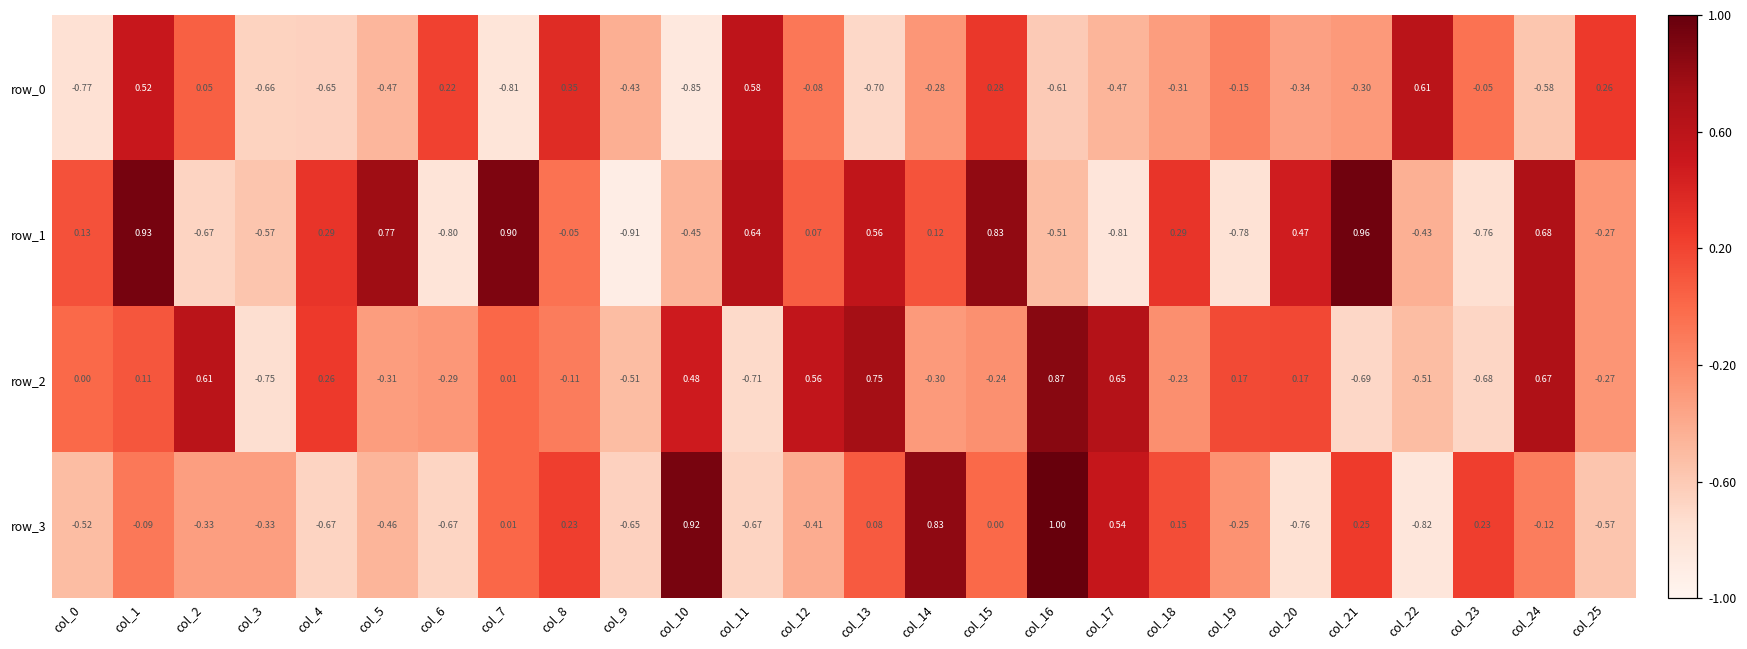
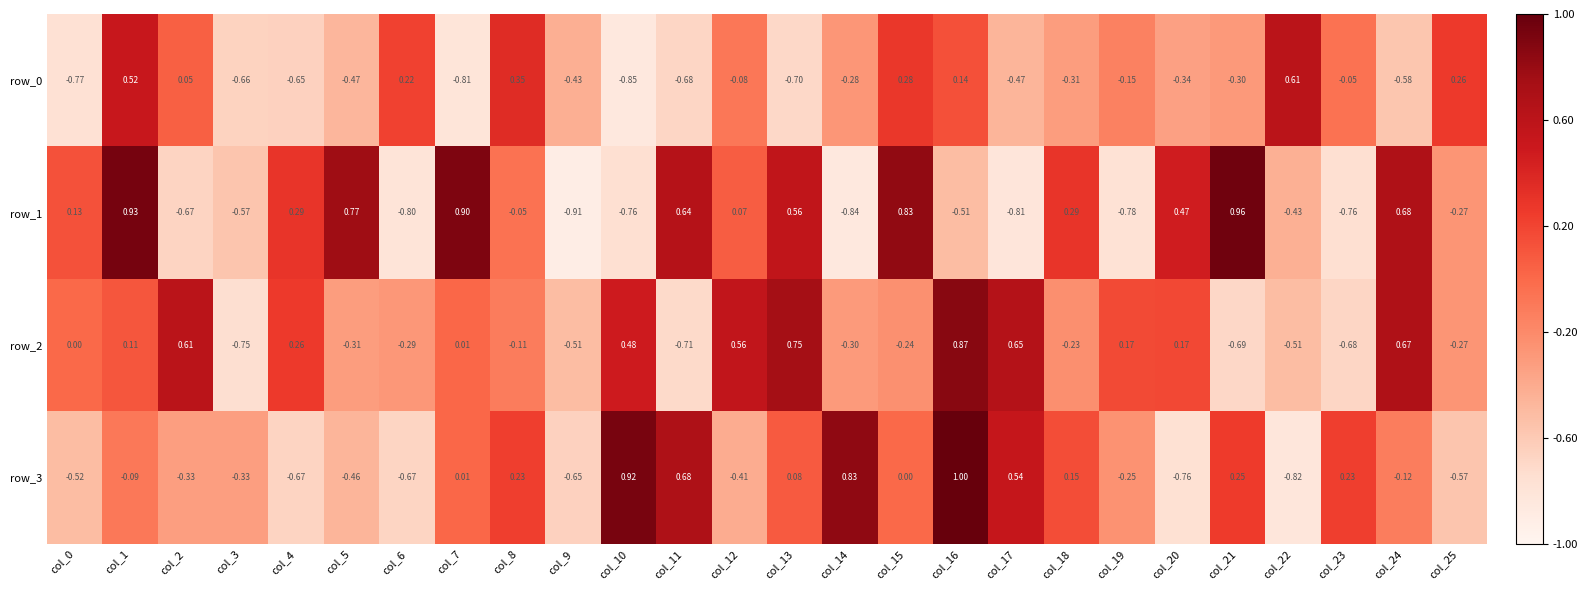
  {
    "row_0": {
      "col_0": -0.77,
      "col_1": 0.52,
      "col_2": 0.05,
      "col_3": -0.66,
      "col_4": -0.65,
      "col_5": -0.47,
      "col_6": 0.22,
      "col_7": -0.81,
      "col_8": 0.35,
      "col_9": -0.43,
      "col_10": -0.85,
-     "col_11": 0.58,
+     "col_11": -0.68,
      "col_12": -0.08,
      "col_13": -0.70,
      "col_14": -0.28,
      "col_15": 0.28,
-     "col_16": -0.61,
+     "col_16": 0.14,
      "col_17": -0.47,
      "col_18": -0.31,
      "col_19": -0.15,
      "col_20": -0.34,
      "col_21": -0.30,
      "col_22": 0.61,
      "col_23": -0.05,
      "col_24": -0.58,
      "col_25": 0.26
    },
    "row_1": {
      "col_0": 0.13,
      "col_1": 0.93,
      "col_2": -0.67,
      "col_3": -0.57,
      "col_4": 0.29,
      "col_5": 0.77,
      "col_6": -0.80,
      "col_7": 0.90,
      "col_8": -0.05,
      "col_9": -0.91,
-     "col_10": -0.45,
+     "col_10": -0.76,
      "col_11": 0.64,
      "col_12": 0.07,
      "col_13": 0.56,
-     "col_14": 0.12,
+     "col_14": -0.84,
      "col_15": 0.83,
      "col_16": -0.51,
      "col_17": -0.81,
      "col_18": 0.29,
      "col_19": -0.78,
      "col_20": 0.47,
      "col_21": 0.96,
      "col_22": -0.43,
      "col_23": -0.76,
      "col_24": 0.68,
      "col_25": -0.27
    },
    "row_2": {
      "col_0": 0.00,
      "col_1": 0.11,
      "col_2": 0.61,
      "col_3": -0.75,
      "col_4": 0.26,
      "col_5": -0.31,
      "col_6": -0.29,
      "col_7": 0.01,
      "col_8": -0.11,
      "col_9": -0.51,
      "col_10": 0.48,
      "col_11": -0.71,
      "col_12": 0.56,
      "col_13": 0.75,
      "col_14": -0.30,
      "col_15": -0.24,
      "col_16": 0.87,
      "col_17": 0.65,
      "col_18": -0.23,
      "col_19": 0.17,
      "col_20": 0.17,
      "col_21": -0.69,
      "col_22": -0.51,
      "col_23": -0.68,
      "col_24": 0.67,
      "col_25": -0.27
    },
    "row_3": {
      "col_0": -0.52,
      "col_1": -0.09,
      "col_2": -0.33,
      "col_3": -0.33,
      "col_4": -0.67,
      "col_5": -0.46,
      "col_6": -0.67,
      "col_7": 0.01,
      "col_8": 0.23,
      "col_9": -0.65,
      "col_10": 0.92,
-     "col_11": -0.67,
+     "col_11": 0.68,
      "col_12": -0.41,
      "col_13": 0.08,
      "col_14": 0.83,
      "col_15": 0.00,
      "col_16": 1.00,
      "col_17": 0.54,
      "col_18": 0.15,
      "col_19": -0.25,
      "col_20": -0.76,
      "col_21": 0.25,
      "col_22": -0.82,
      "col_23": 0.23,
      "col_24": -0.12,
      "col_25": -0.57
    }
  }
